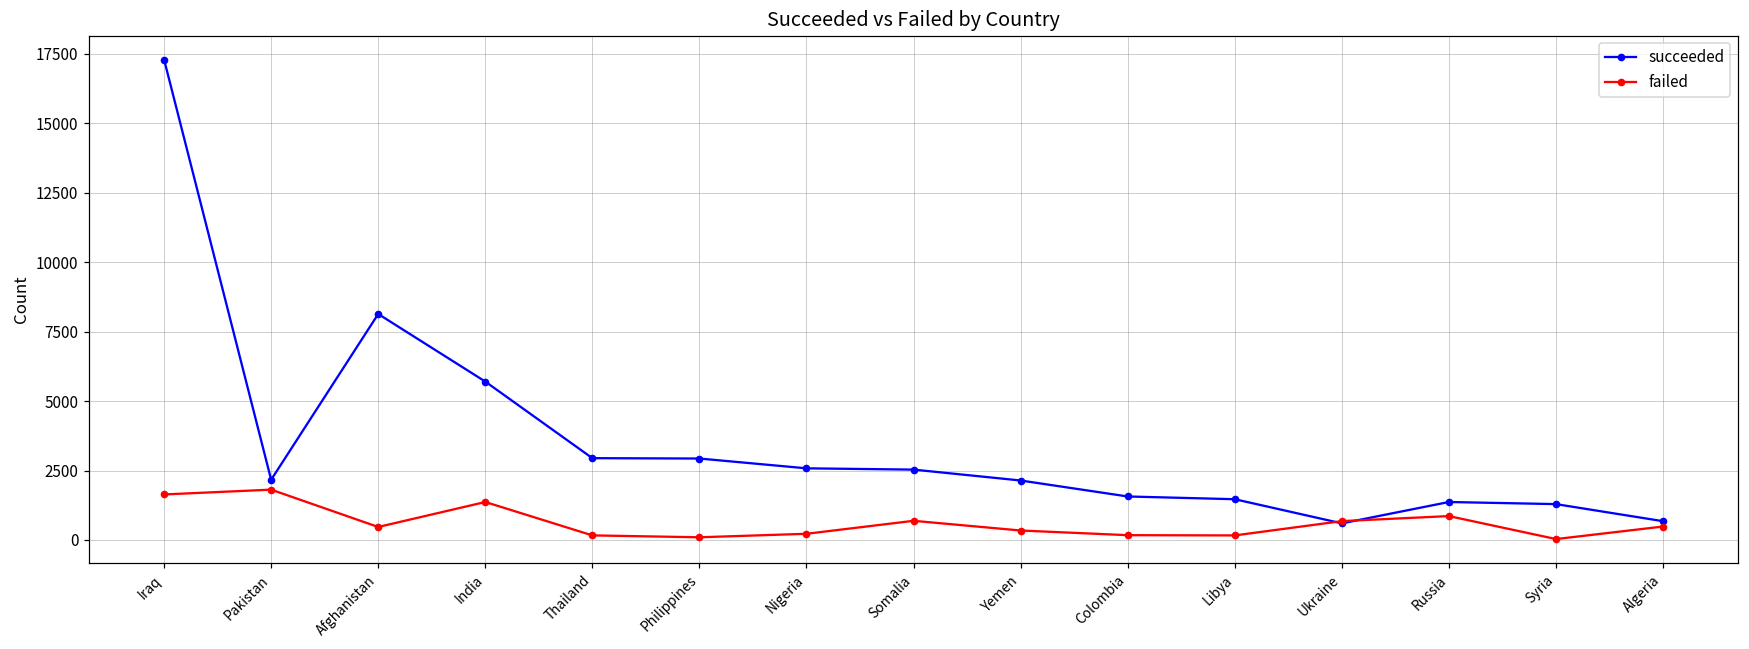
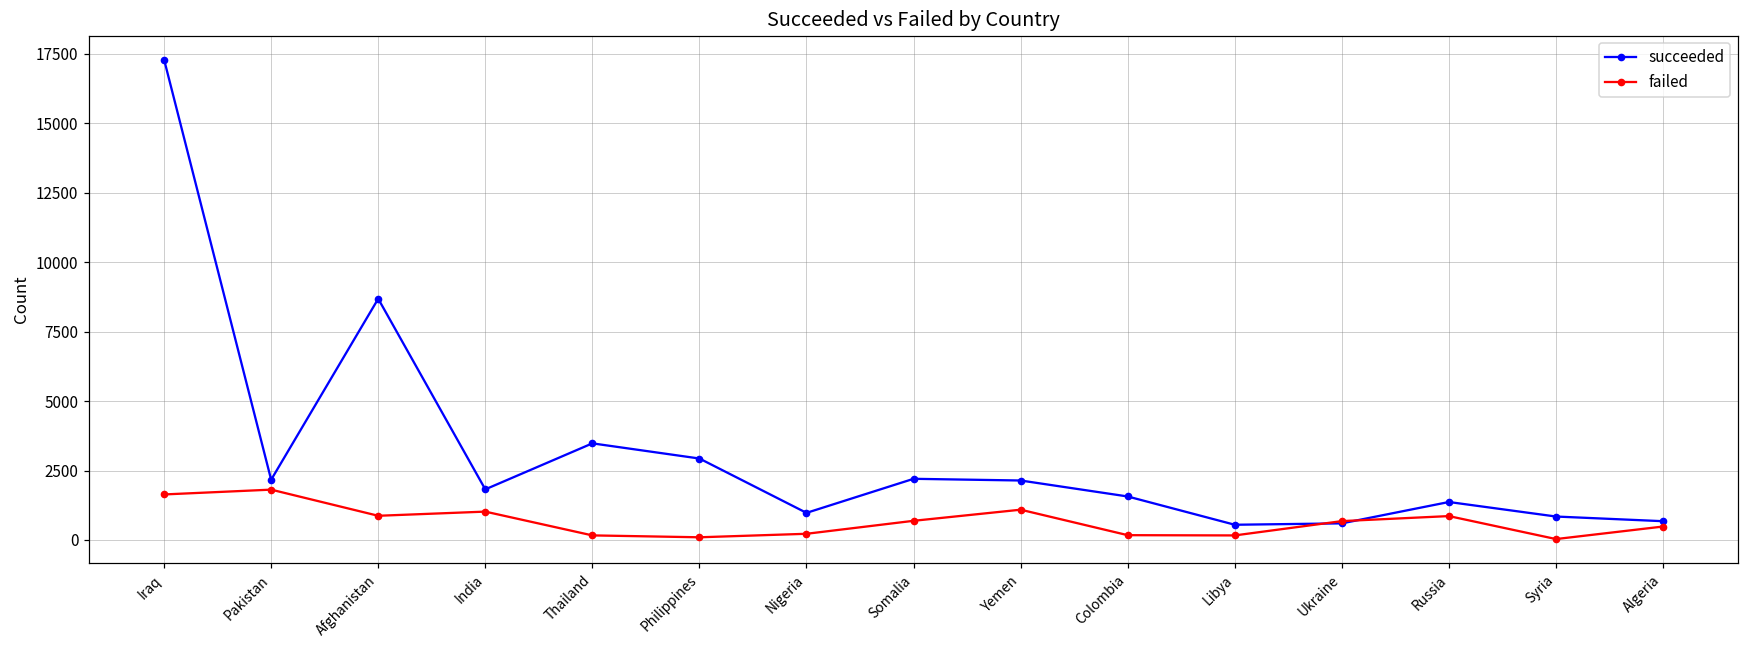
  {
    "succeeded": {
      "Iraq": 17300,
      "Pakistan": 2200,
-     "Afghanistan": 8100,
-     "India": 5700,
-     "Thailand": 2900,
+     "Afghanistan": 8700,
+     "India": 1800,
+     "Thailand": 3500,
      "Philippines": 2900,
-     "Nigeria": 2600,
-     "Somalia": 2500,
+     "Nigeria": 1000,
+     "Somalia": 2200,
      "Yemen": 2100,
      "Colombia": 1600,
-     "Libya": 1500,
+     "Libya": 500,
      "Russia": 1400,
-     "Syria": 1300,
+     "Syria": 800,
      "Algeria": 700
    },
    "failed": {
      "Iraq": 1600,
      "Pakistan": 1800,
-     "Afghanistan": 500,
-     "India": 1400,
+     "Afghanistan": 900,
+     "India": 1000,
      "Thailand": 200,
      "Philippines": 100,
      "Nigeria": 200,
      "Somalia": 700,
-     "Yemen": 300,
+     "Yemen": 1100,
      "Colombia": 200,
      "Libya": 200,
      "Russia": 900,
      "Syria": 0,
      "Algeria": 500
    }
  }
